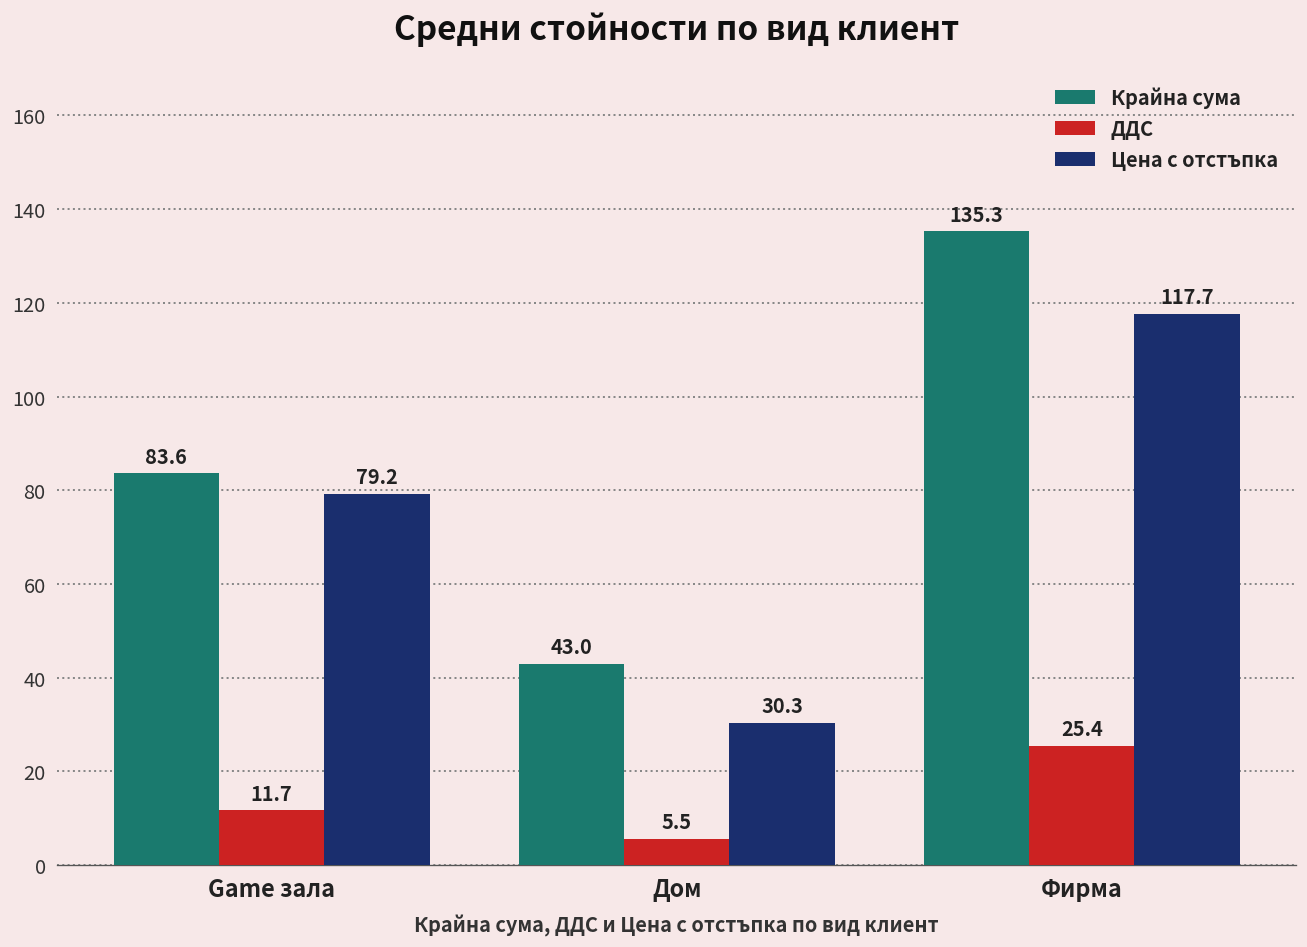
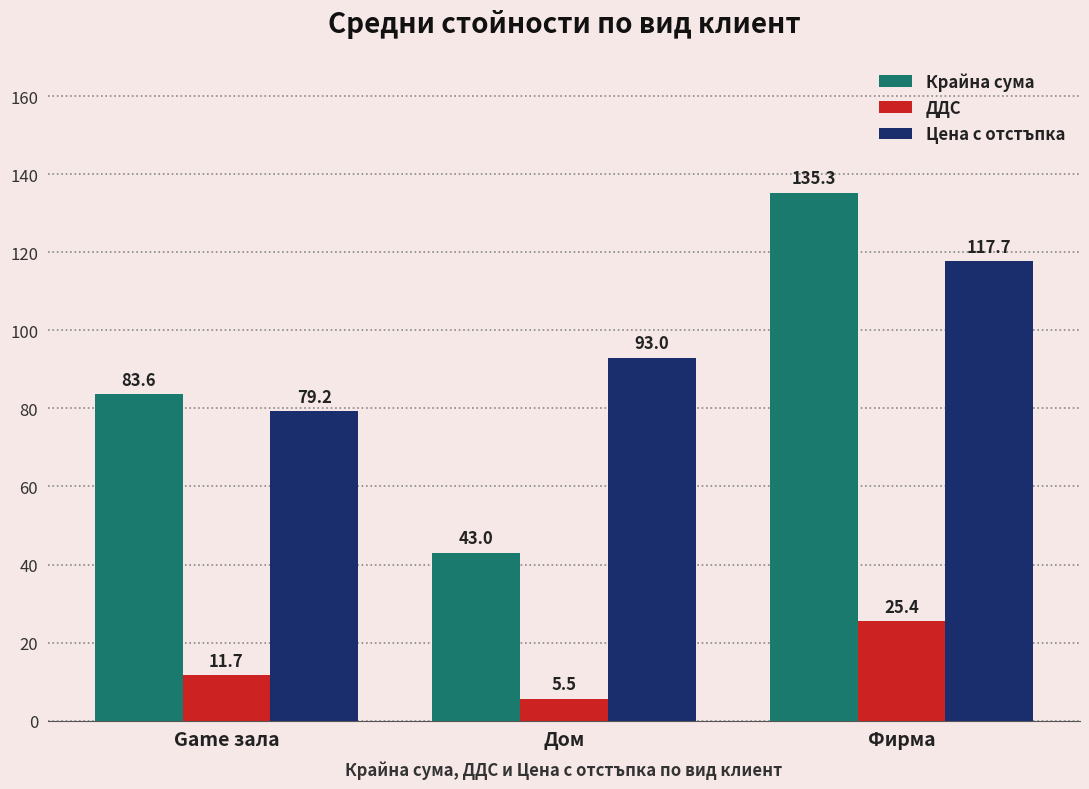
  {
    "Крайна сума": {
      "Game зала": 83.6,
      "Дом": 43.0,
      "Фирма": 135.3
    },
    "ДДС": {
      "Game зала": 11.7,
      "Дом": 5.5,
      "Фирма": 25.4
    },
    "Цена с отстъпка": {
      "Game зала": 79.2,
-     "Дом": 30.3,
+     "Дом": 93.0,
      "Фирма": 117.7
    }
  }
